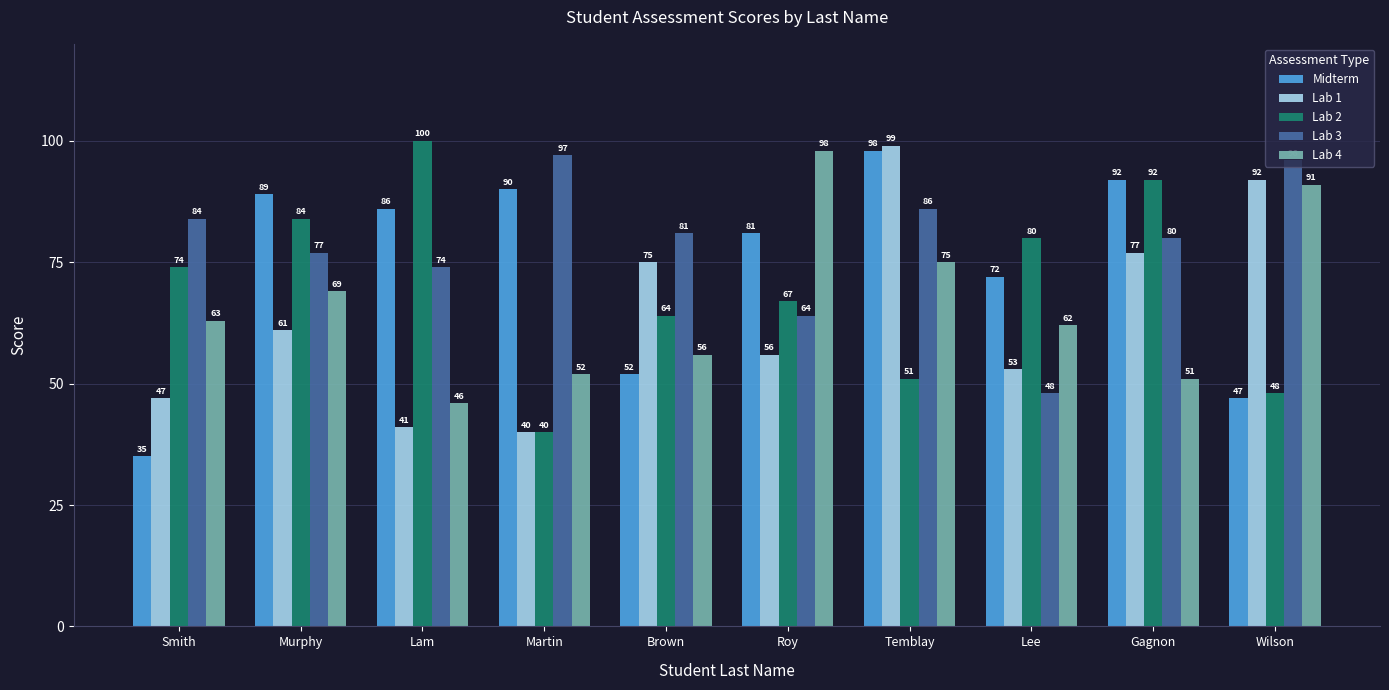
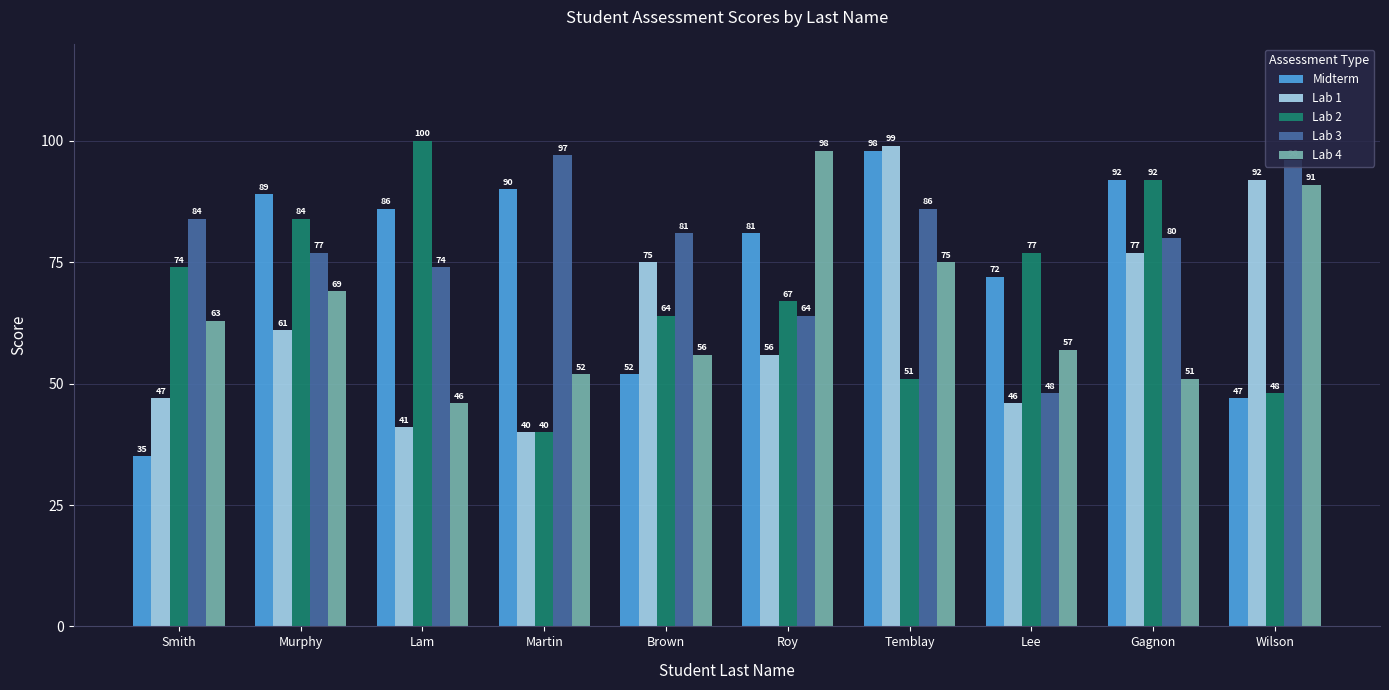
  {
    "Midterm": {
      "Smith": 35,
      "Murphy": 89,
      "Lam": 86,
      "Martin": 90,
      "Brown": 52,
      "Roy": 81,
      "Temblay": 98,
      "Lee": 72,
      "Gagnon": 92,
      "Wilson": 47
    },
    "Lab 1": {
      "Smith": 47,
      "Murphy": 61,
      "Lam": 41,
      "Martin": 40,
      "Brown": 75,
      "Roy": 56,
      "Temblay": 99,
-     "Lee": 53,
+     "Lee": 46,
      "Gagnon": 77,
      "Wilson": 92
    },
    "Lab 2": {
      "Smith": 74,
      "Murphy": 84,
      "Lam": 100,
      "Martin": 40,
      "Brown": 64,
      "Roy": 67,
      "Temblay": 51,
-     "Lee": 80,
+     "Lee": 77,
      "Gagnon": 92,
      "Wilson": 48
    },
    "Lab 3": {
      "Smith": 84,
      "Murphy": 77,
      "Lam": 74,
      "Martin": 97,
      "Brown": 81,
      "Roy": 64,
      "Temblay": 86,
      "Lee": 48,
      "Gagnon": 80
    },
    "Lab 4": {
      "Smith": 63,
      "Murphy": 69,
      "Lam": 46,
      "Martin": 52,
      "Brown": 56,
      "Roy": 98,
      "Temblay": 75,
-     "Lee": 62,
+     "Lee": 57,
      "Gagnon": 51,
      "Wilson": 91
    }
  }
